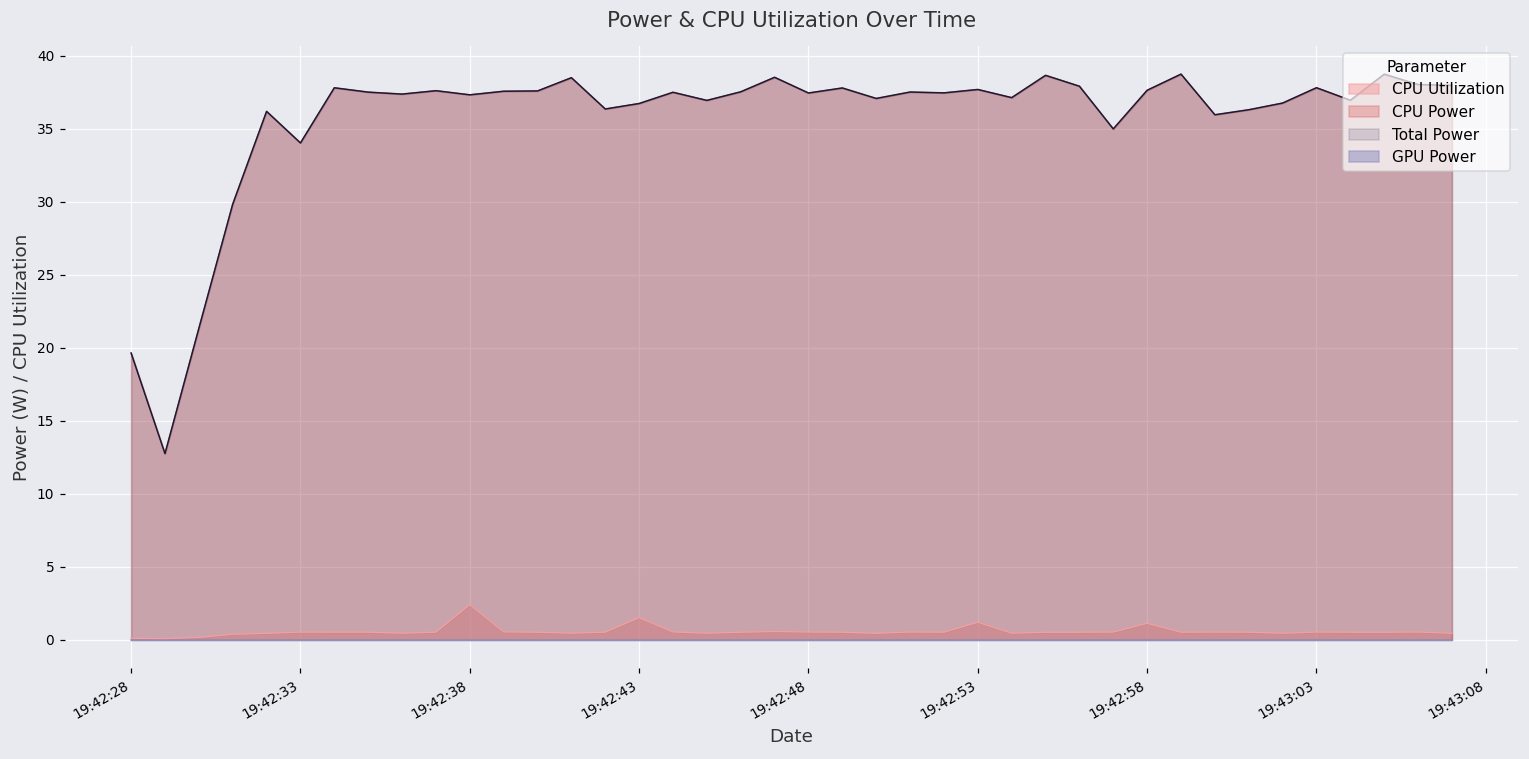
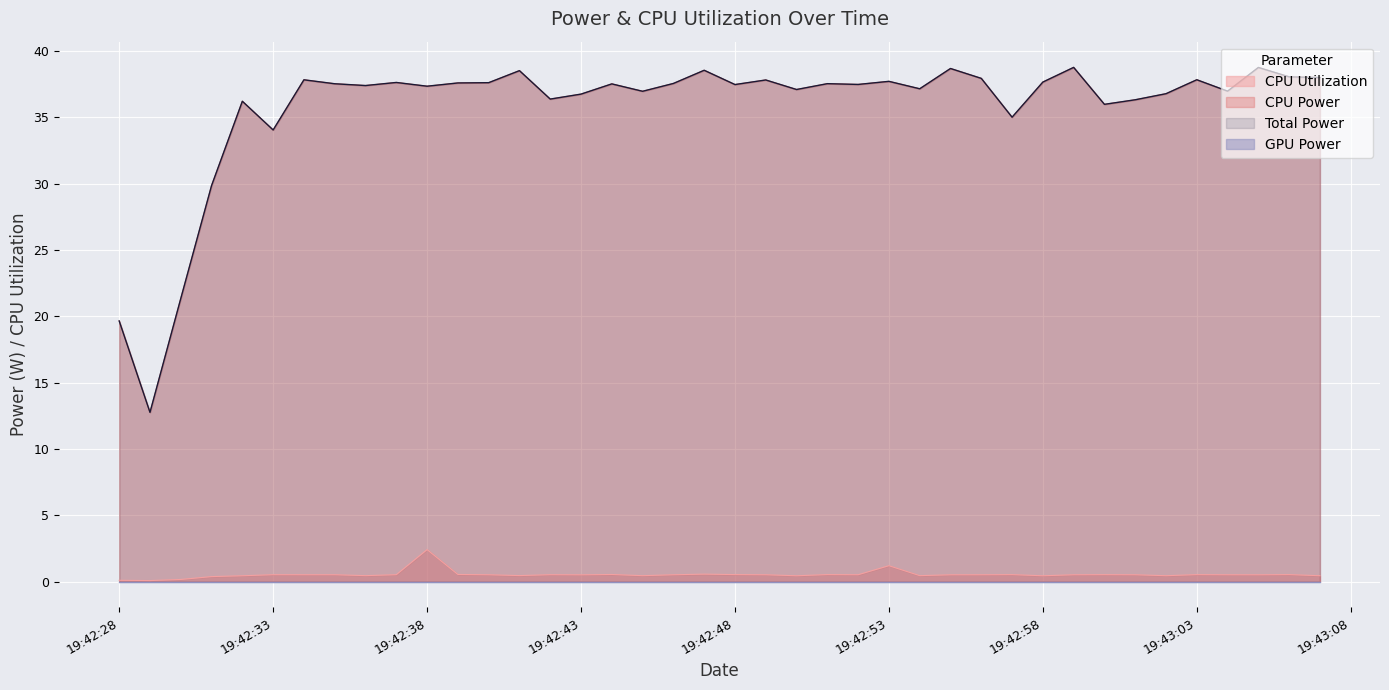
  {
    "CPU Utilization": {
      "19:42:33": 0.5,
      "19:42:38": 2.4,
-     "19:42:43": 1.5,
+     "19:42:43": 0.5,
      "19:42:48": 0.5,
      "19:42:53": 1.2,
-     "19:42:58": 1.1,
+     "19:42:58": 0.5,
      "19:43:03": 0.5
    }
  }
